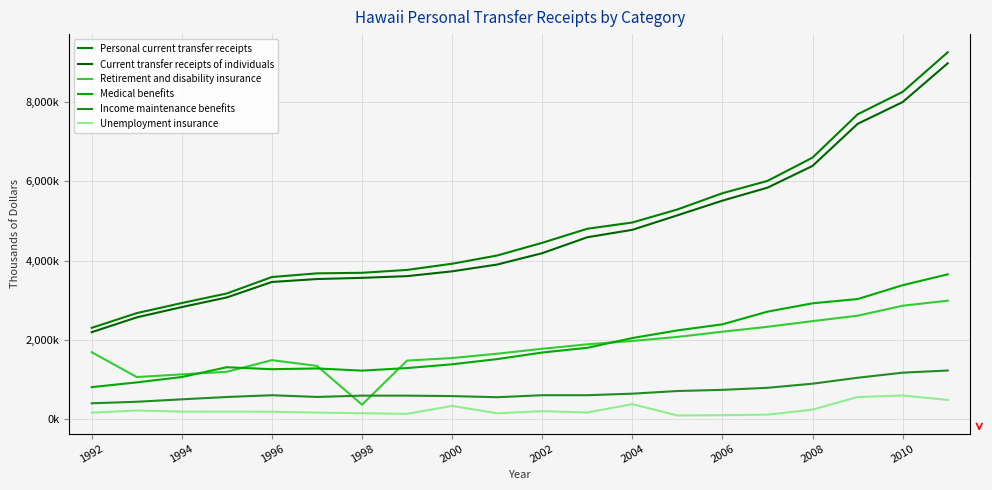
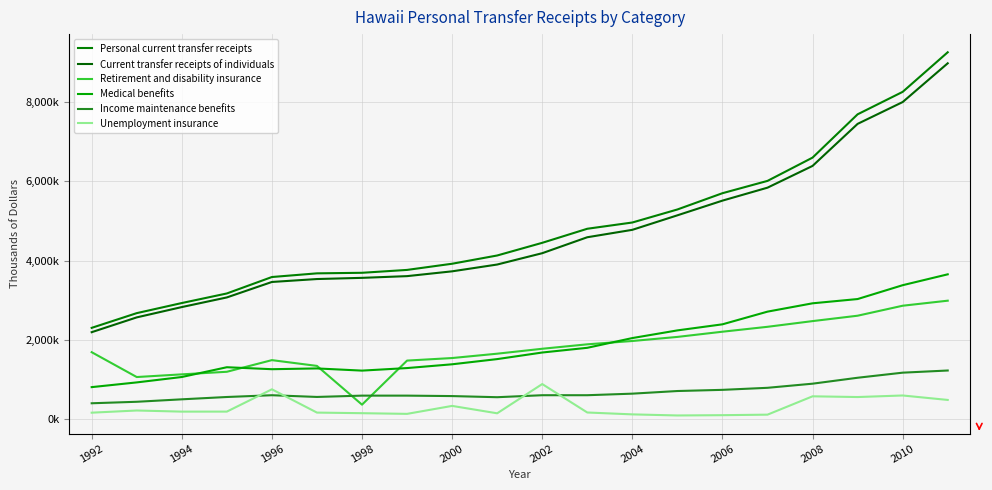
  {
    "Retirement and disability insurance": {
      "1992": "1,700,000",
      "1994": "1,100,000",
      "1996": "1,500,000",
      "1998": "400,000",
      "2000": "1,500,000",
      "2002": "1,800,000",
      "2004": "2,000,000",
      "2006": "2,200,000",
      "2008": "2,500,000",
      "2010": "2,900,000"
    },
    "Unemployment insurance": {
      "1992": "200,000",
      "1994": "200,000",
-     "1996": "200,000",
+     "1996": "800,000",
      "1998": "200,000",
      "2000": "300,000",
-     "2002": "200,000",
-     "2004": "400,000",
+     "2002": "900,000",
+     "2004": "100,000",
      "2006": "100,000",
-     "2008": "200,000",
+     "2008": "600,000",
      "2010": "600,000"
    }
  }
